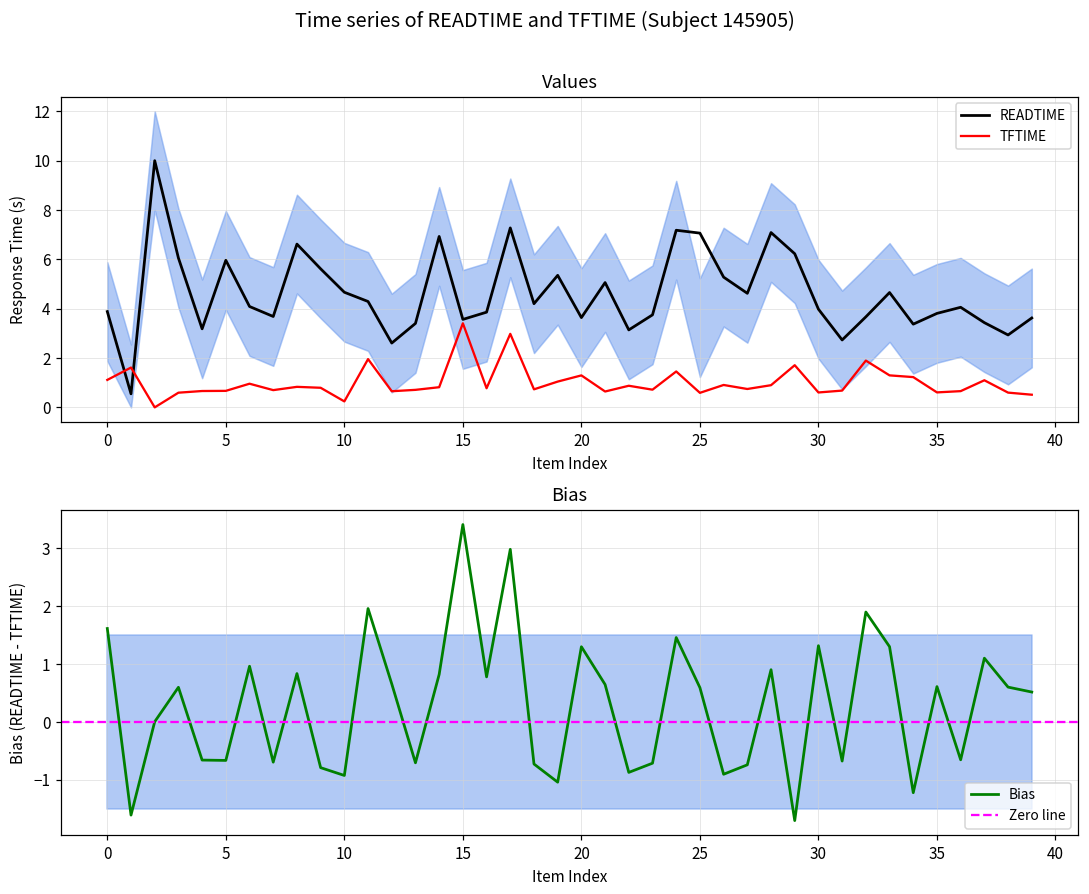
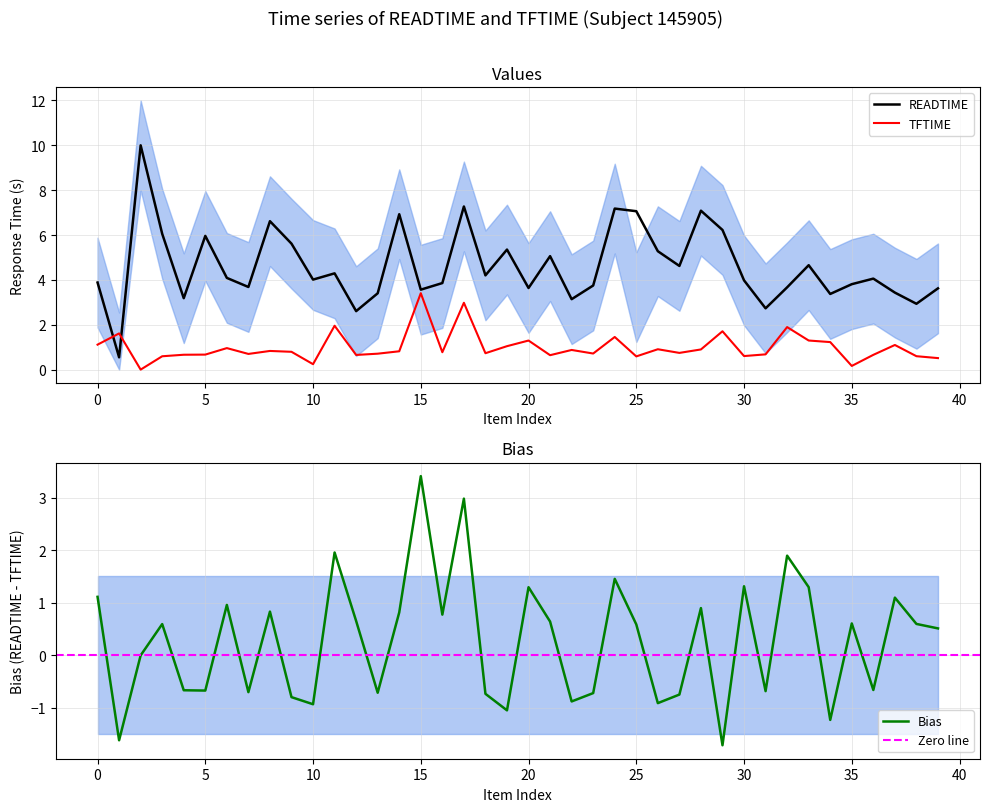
  {
    "Values": {
      "READTIME": {
        "0": 3.9,
        "5": 6.0,
-       "10": 4.7,
+       "10": 4.0,
        "15": 3.6,
        "20": 3.6,
        "25": 7.1,
        "30": 4.0,
        "35": 3.8
      },
      "TFTIME": {
        "0": 1.1,
        "5": 0.7,
        "10": 0.2,
        "15": 3.4,
        "20": 1.3,
        "25": 0.6,
        "30": 0.6,
-       "35": 0.6
+       "35": 0.2
      }
    },
    "Bias": {
      "Bias": {
-       "0": 1.6,
+       "0": 1.1,
        "5": -0.7,
        "10": -0.9,
        "15": 3.4,
        "20": 1.3,
        "25": 0.6,
        "30": 1.3,
        "35": 0.6
      }
    }
  }
